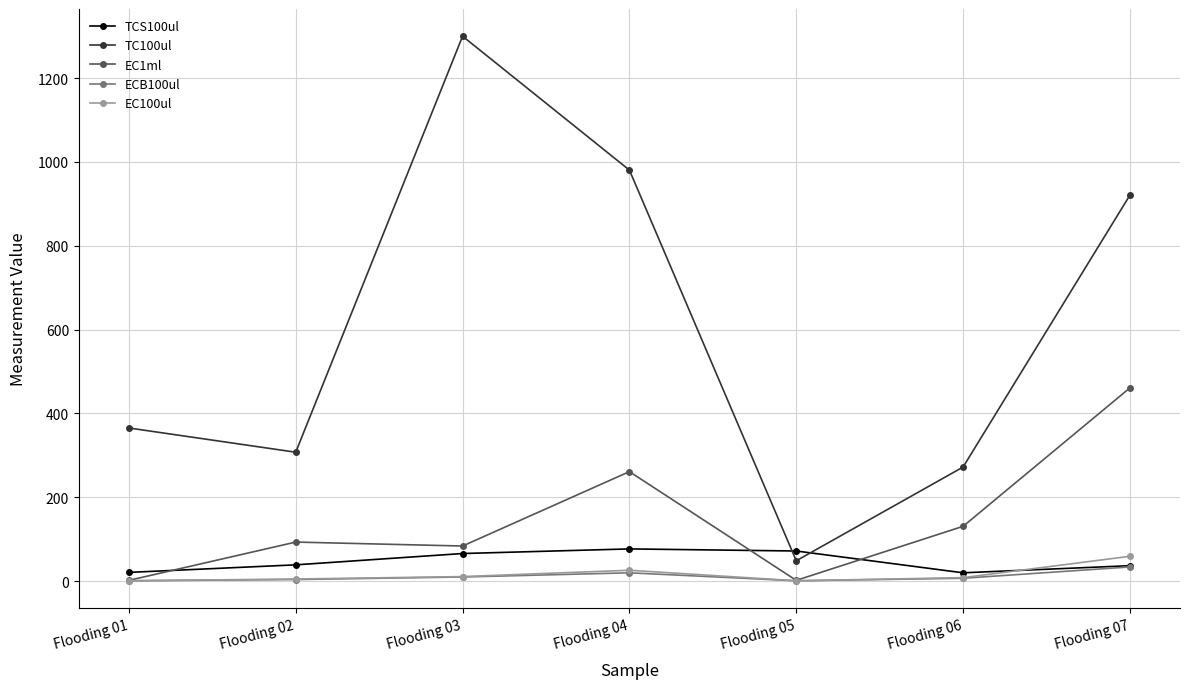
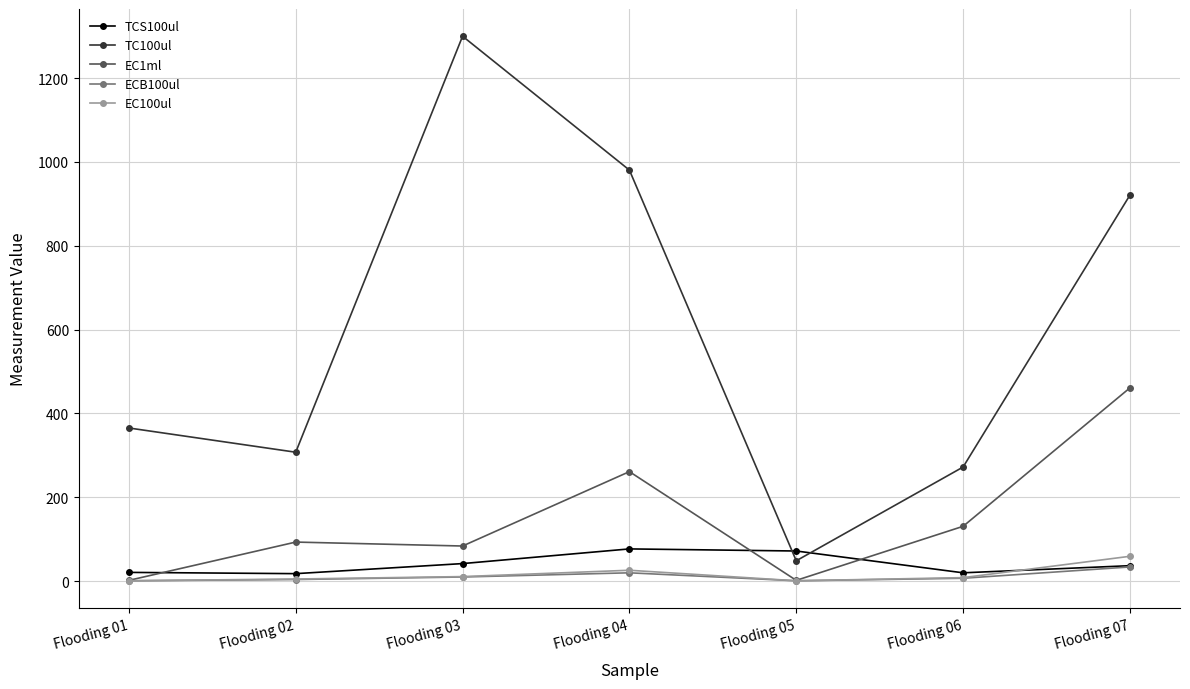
  {
    "TCS100ul": {
      "Flooding 01": 20,
-     "Flooding 02": 40,
-     "Flooding 03": 70,
+     "Flooding 02": 20,
+     "Flooding 03": 40,
      "Flooding 04": 80,
      "Flooding 05": 70,
      "Flooding 06": 20
    }
  }
